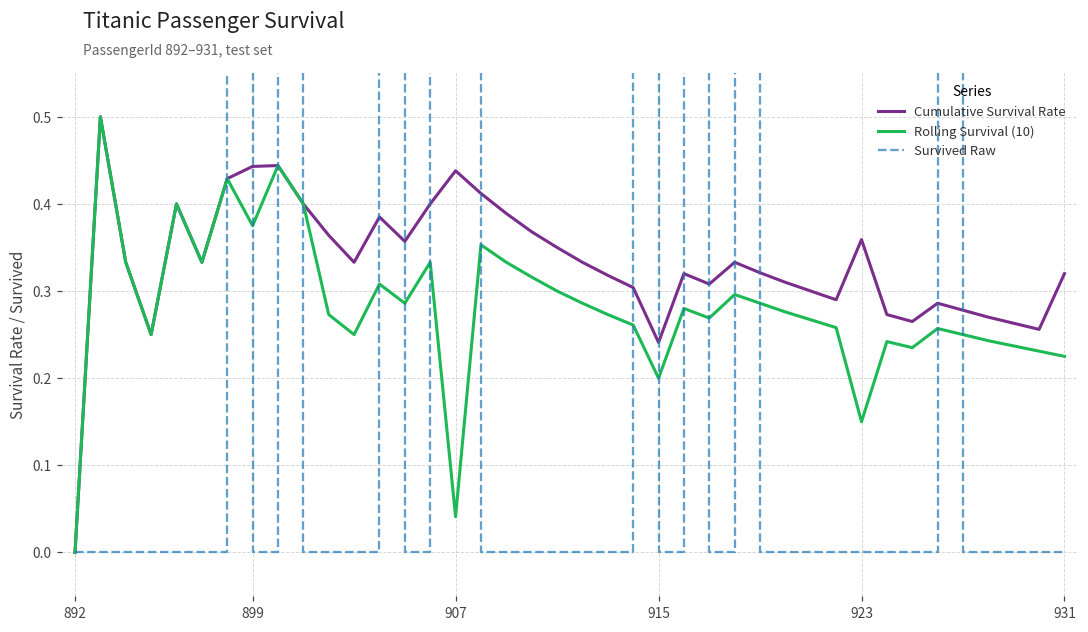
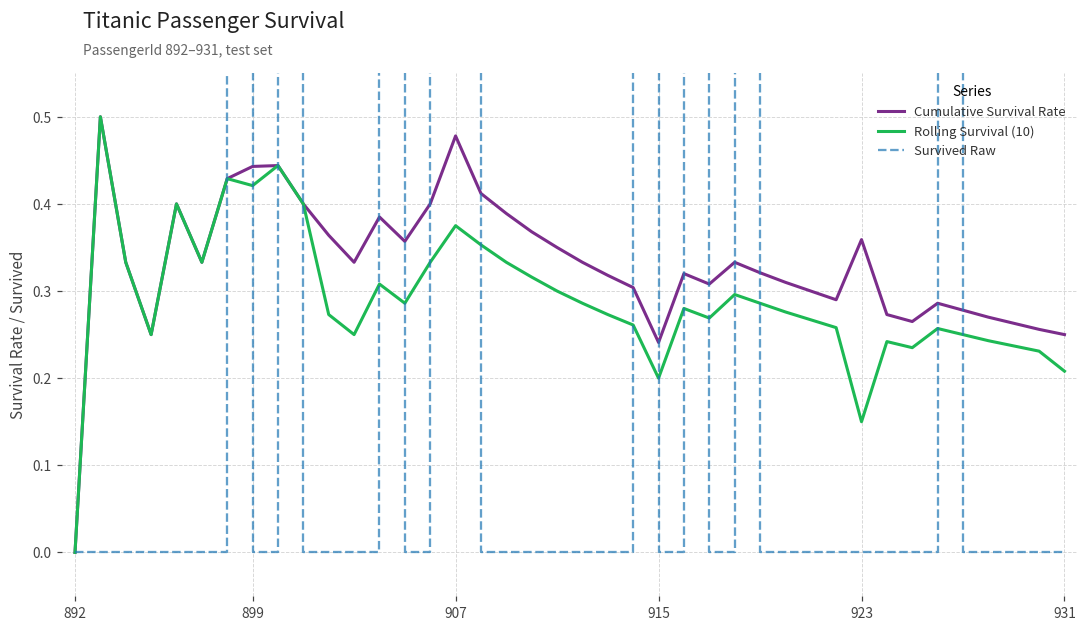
  {
    "Cumulative Survival Rate": {
      "899": 0.44,
-     "907": 0.44,
+     "907": 0.48,
      "915": 0.24,
      "923": 0.36,
-     "931": 0.32
+     "931": 0.25
    },
    "Rolling Survival (10)": {
-     "899": 0.38,
-     "907": 0.04,
+     "899": 0.42,
+     "907": 0.38,
      "915": 0.20,
      "923": 0.15,
-     "931": 0.23
+     "931": 0.21
    },
    "Survived Raw": {
      "899": 0.00,
      "915": 0.00,
      "923": 0.00,
      "931": 0.00
    }
  }
